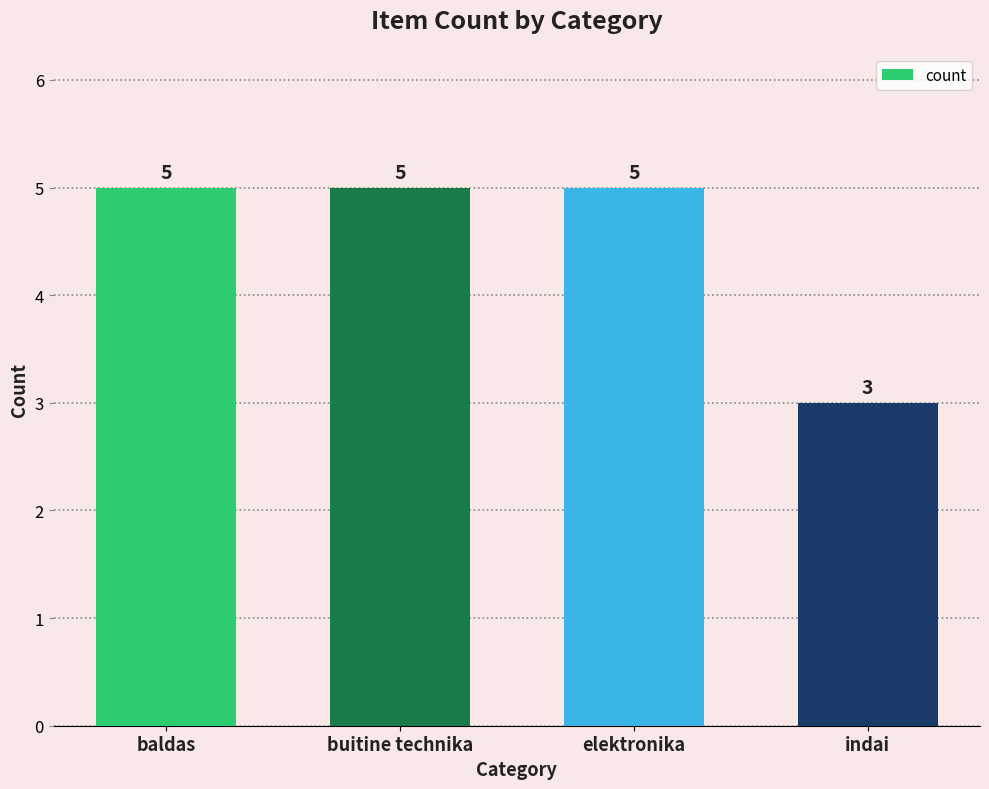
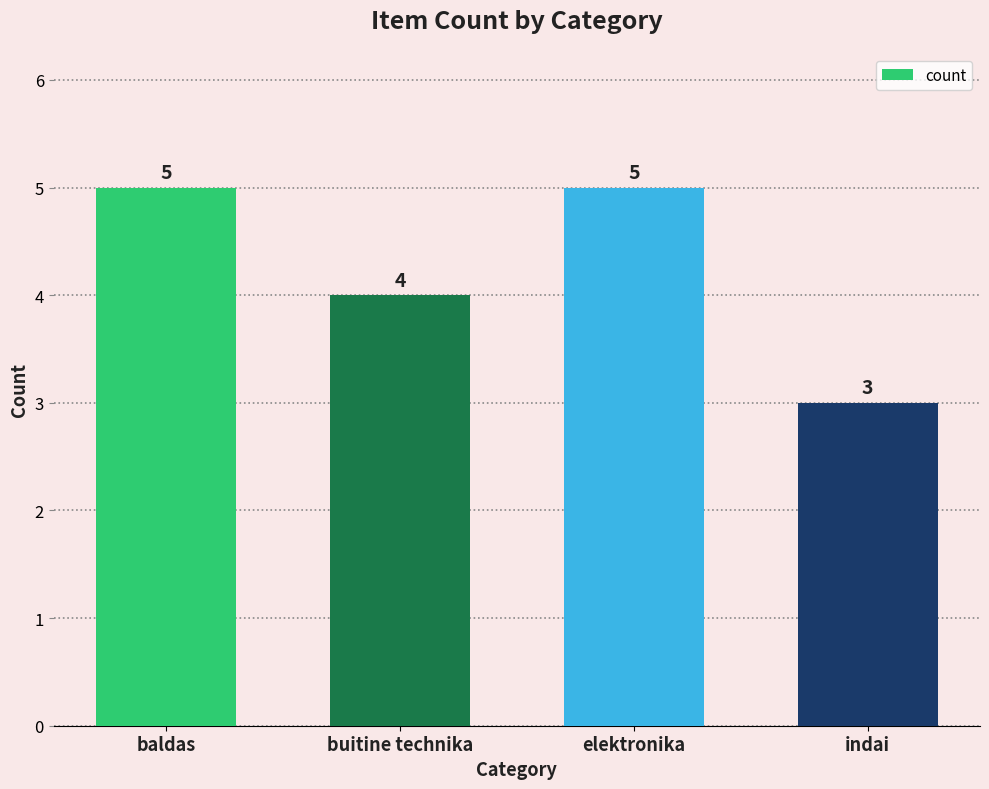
  {
    "baldas": 5,
-   "buitine technika": 5,
+   "buitine technika": 4,
    "elektronika": 5,
    "indai": 3
  }
